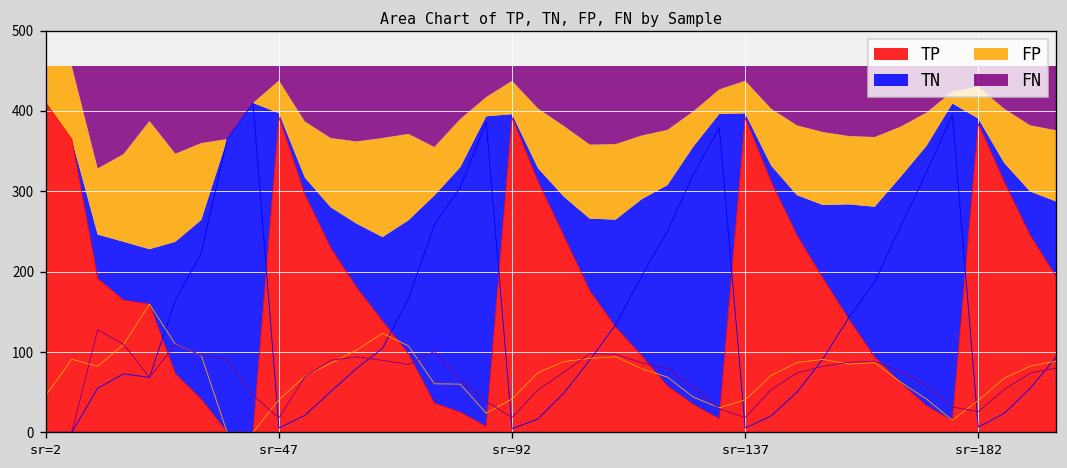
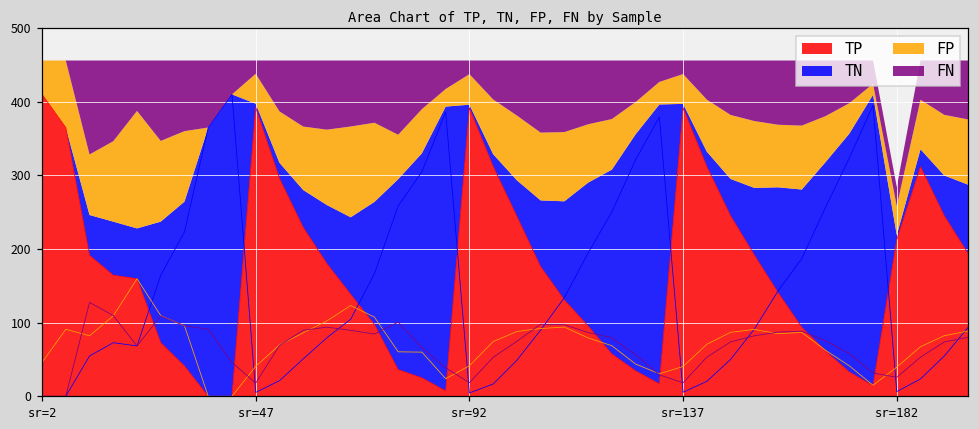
  {
    "TP": {
      "sr=47": 390,
      "sr=92": 390,
      "sr=137": 390,
-     "sr=182": 380
+     "sr=182": 210
    }
  }
